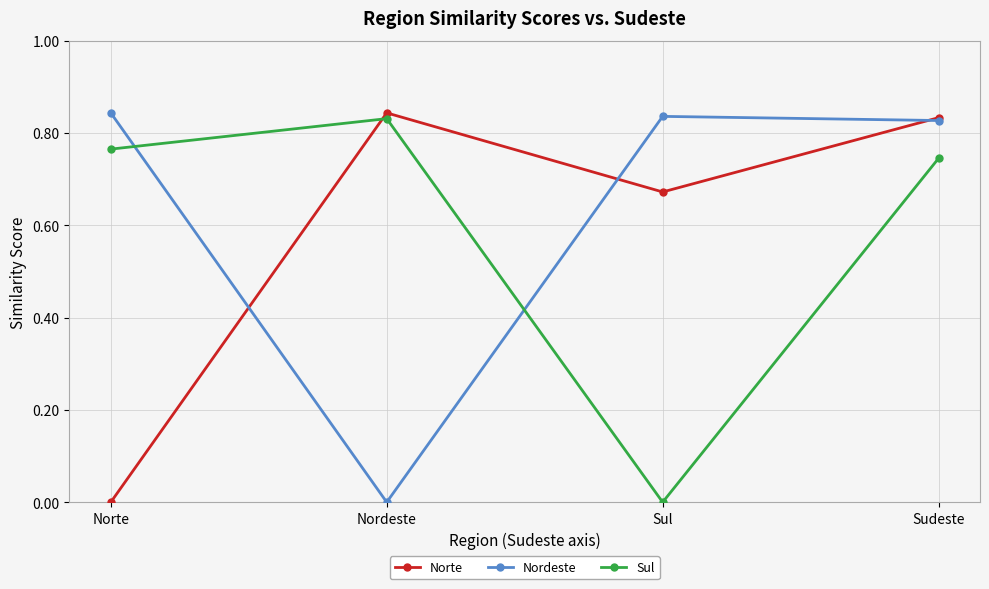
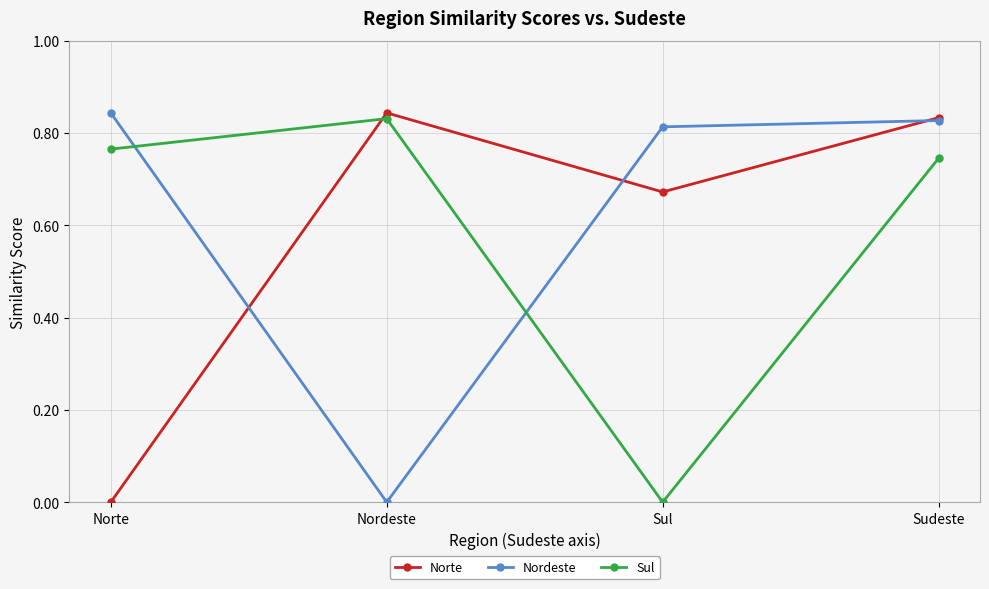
  {
    "Norte": {
      "Norte": 0.00,
      "Nordeste": 0.84,
      "Sul": 0.67,
      "Sudeste": 0.83
    },
    "Nordeste": {
      "Norte": 0.84,
      "Nordeste": 0.00,
-     "Sul": 0.84,
+     "Sul": 0.81,
      "Sudeste": 0.83
    },
    "Sul": {
      "Norte": 0.77,
      "Nordeste": 0.83,
      "Sul": 0.00,
      "Sudeste": 0.75
    }
  }
